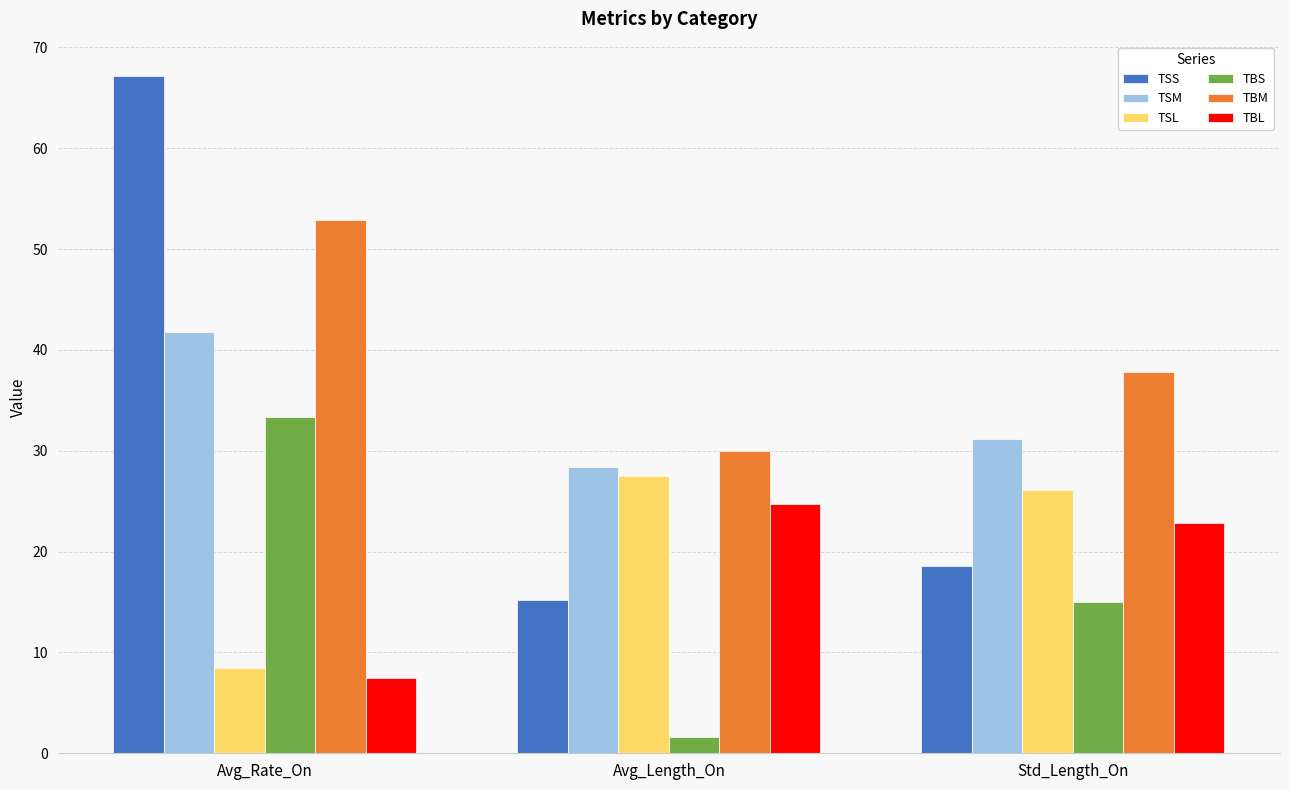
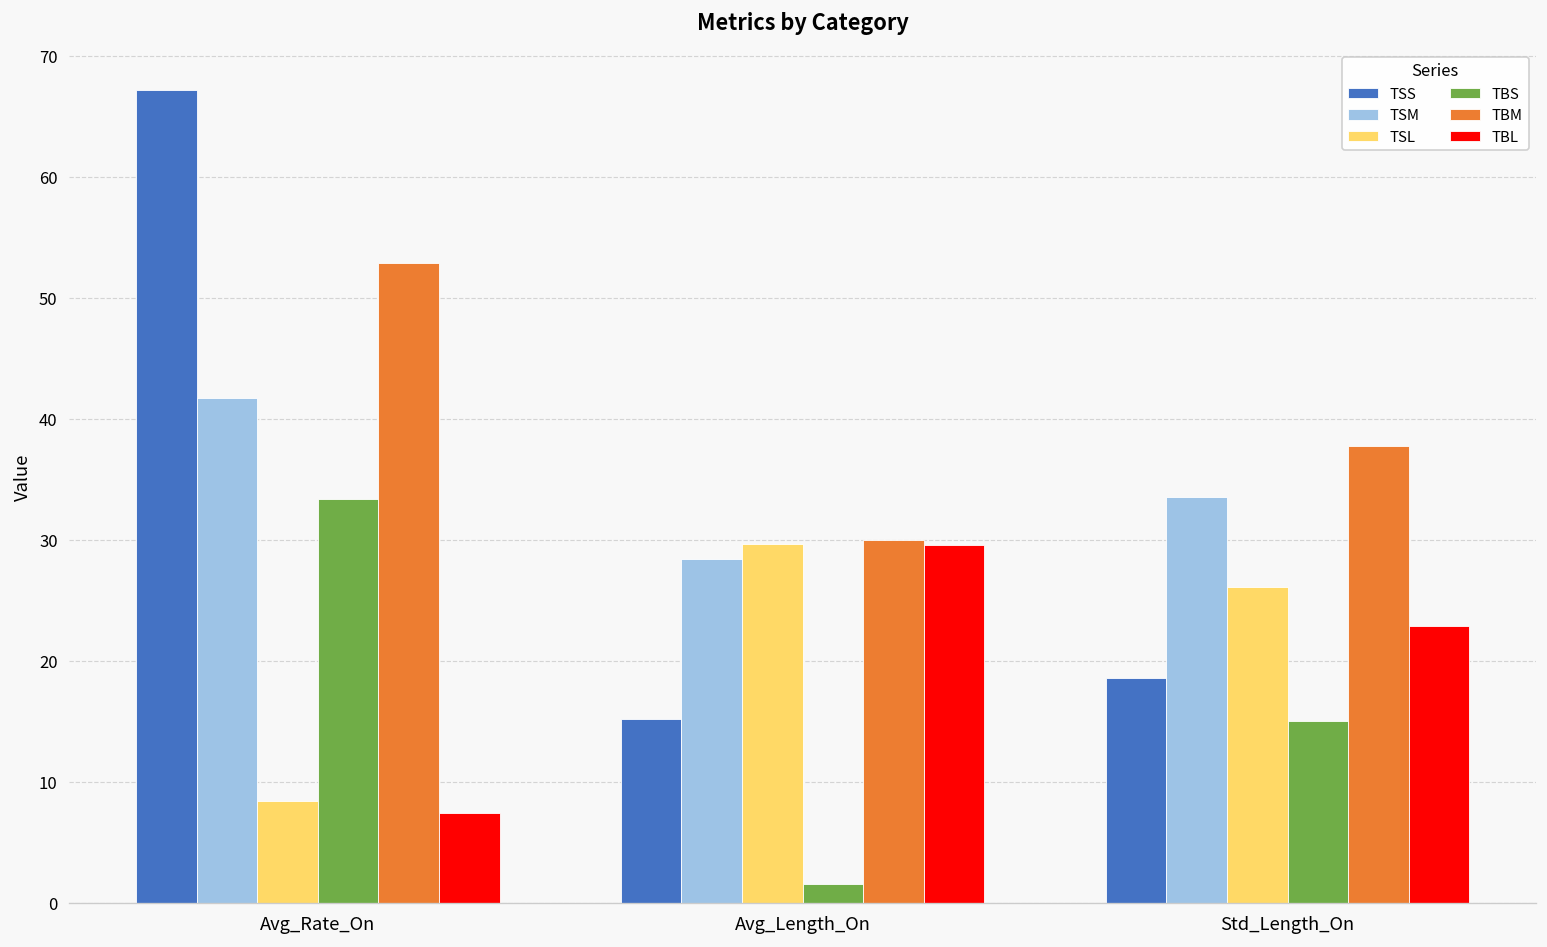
  {
    "TSS": {
      "Avg_Rate_On": 67.2,
      "Avg_Length_On": 15.2,
      "Std_Length_On": 18.6
    },
    "TSM": {
      "Avg_Rate_On": 41.7,
      "Avg_Length_On": 28.4,
-     "Std_Length_On": 31.2
+     "Std_Length_On": 33.6
    },
    "TSL": {
      "Avg_Rate_On": 8.4,
-     "Avg_Length_On": 27.5,
+     "Avg_Length_On": 29.6,
      "Std_Length_On": 26.1
    },
    "TBS": {
      "Avg_Rate_On": 33.4,
      "Avg_Length_On": 1.6,
      "Std_Length_On": 15.0
    },
    "TBM": {
      "Avg_Rate_On": 52.9,
      "Avg_Length_On": 30.0,
      "Std_Length_On": 37.8
    },
    "TBL": {
      "Avg_Rate_On": 7.4,
-     "Avg_Length_On": 24.8,
+     "Avg_Length_On": 29.6,
      "Std_Length_On": 22.9
    }
  }
